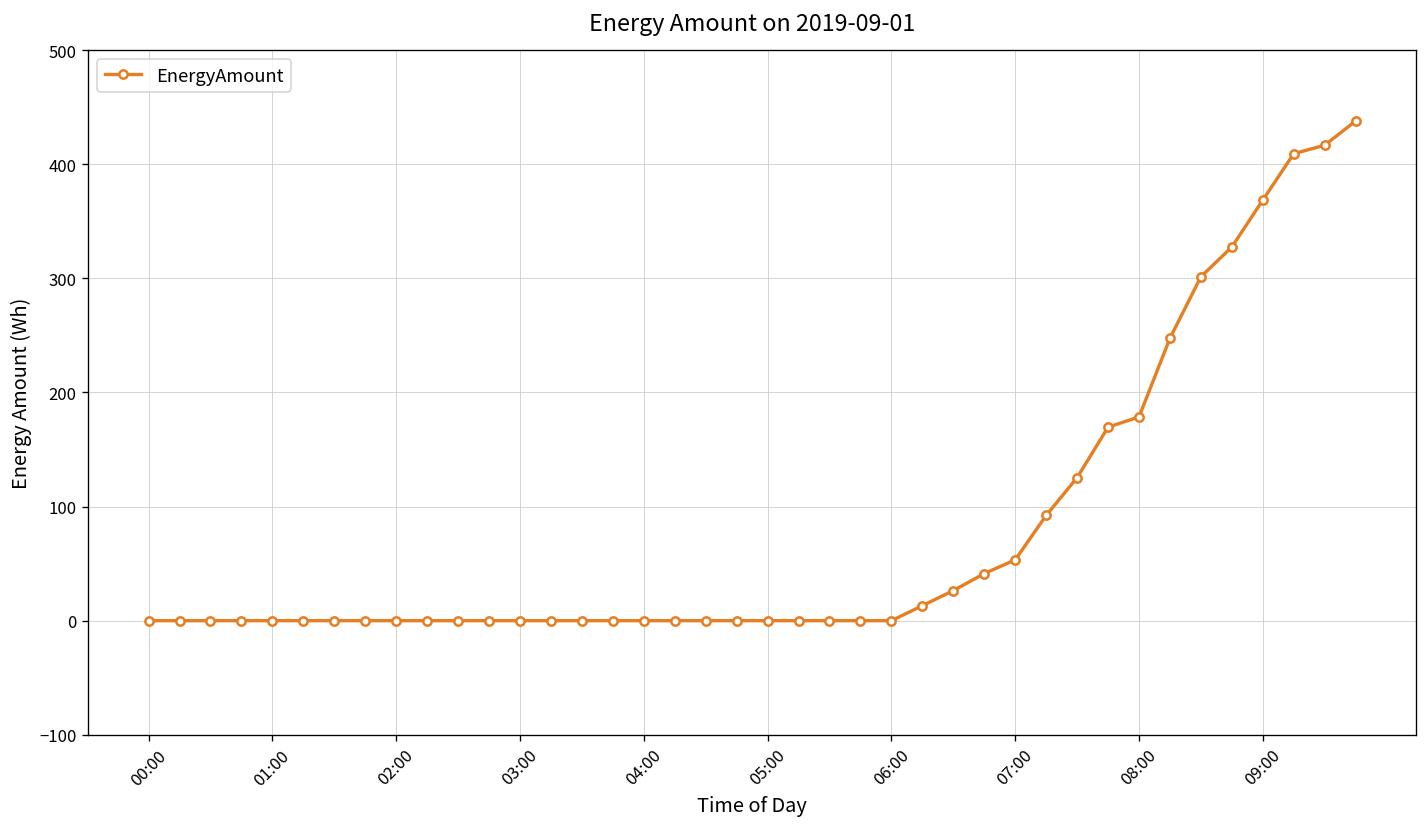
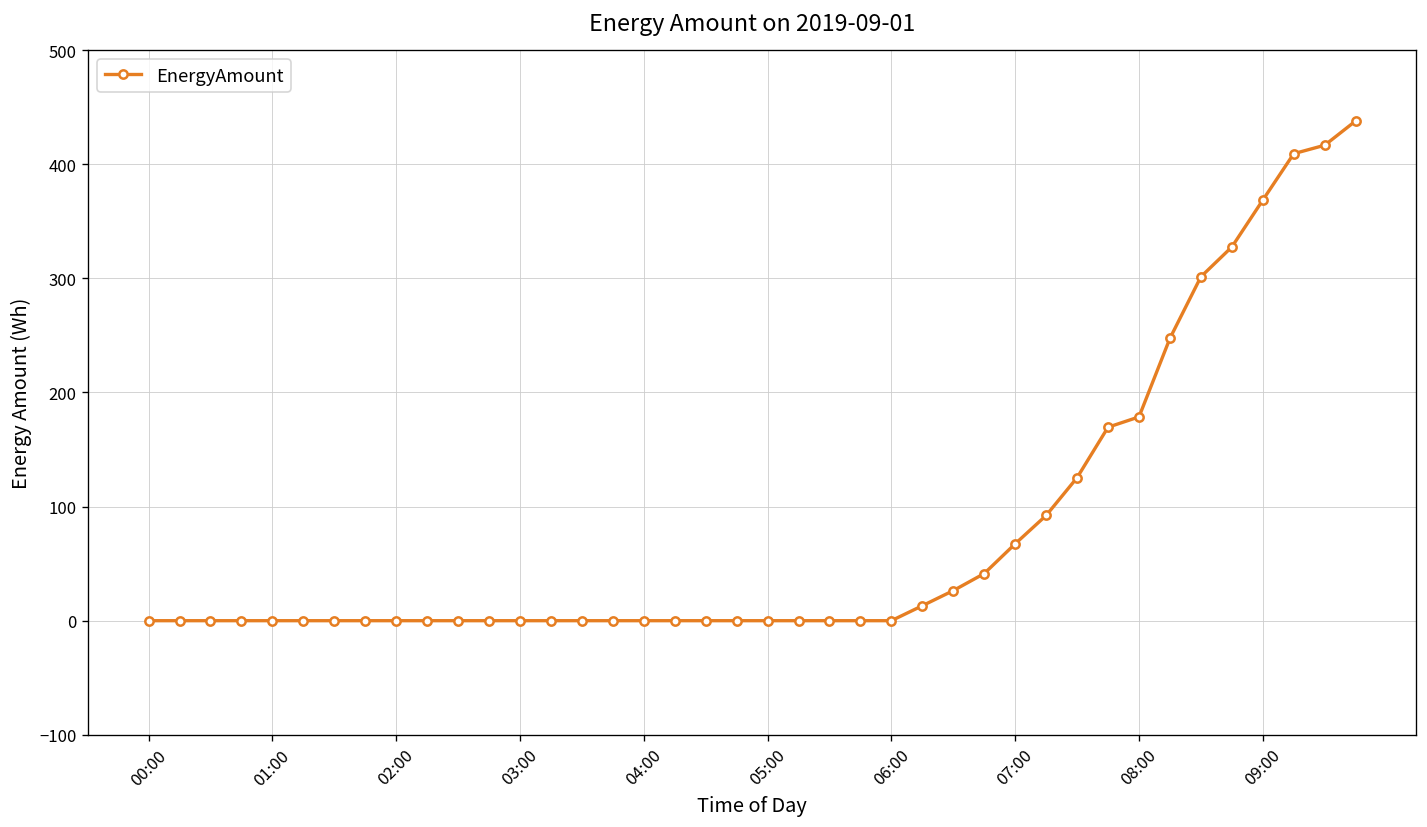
  {
    "00:00": 0,
    "01:00": 0,
    "02:00": 0,
    "03:00": 0,
    "04:00": 0,
    "05:00": 0,
    "06:00": 0,
-   "07:00": 50,
+   "07:00": 70,
    "08:00": 180,
    "09:00": 370
  }
